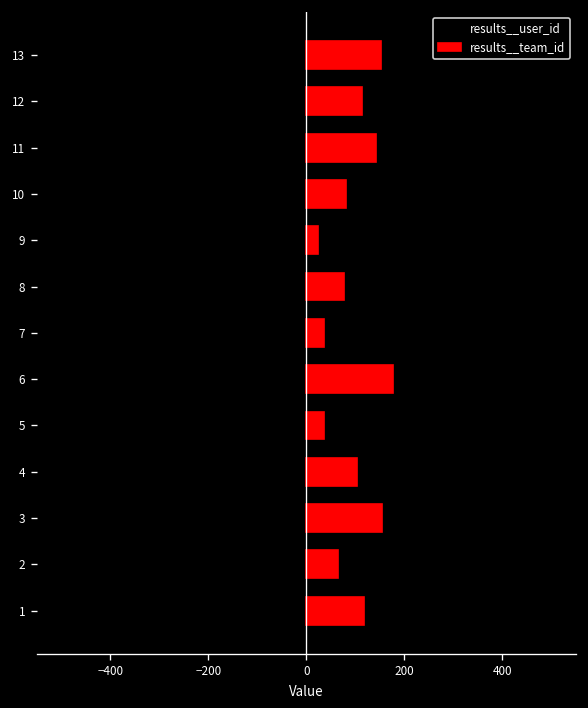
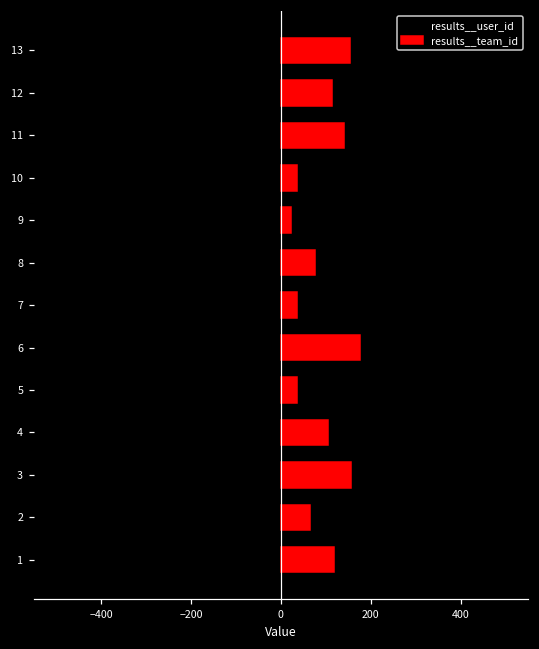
  {
    "results__user_id": {
      "13": -390,
      "12": -480,
      "11": -480,
      "10": -440,
      "9": -50,
      "8": -240,
      "7": -190,
      "6": -500,
      "5": -70,
      "4": -310,
      "3": -400,
      "2": -190,
      "1": -360
    },
    "results__team_id": {
      "13": 150,
      "12": 110,
      "11": 140,
-     "10": 80,
+     "10": 40,
      "9": 20,
      "8": 80,
      "7": 40,
      "6": 180,
      "5": 40,
      "4": 100,
      "3": 160,
      "2": 70,
      "1": 120
    }
  }
